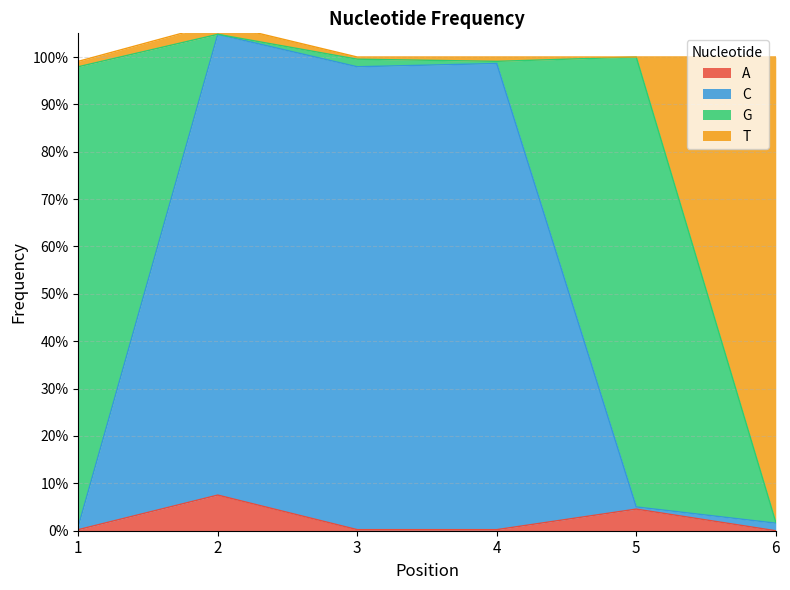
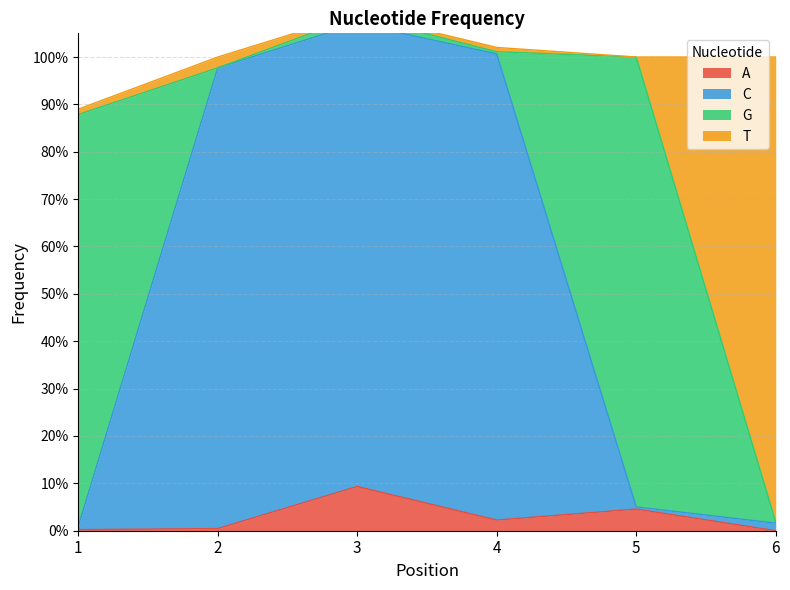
  {
    "A": {
      "1": "0%",
-     "2": "8%",
-     "3": "0%",
-     "4": "0%",
+     "2": "0%",
+     "3": "9%",
+     "4": "2%",
      "6": "0%"
    },
    "C": {
      "1": "1%"
    },
    "G": {
-     "1": "97%"
+     "1": "87%"
    },
    "T": {
      "1": "1%",
      "4": "1%",
      "6": "98%"
    }
  }
